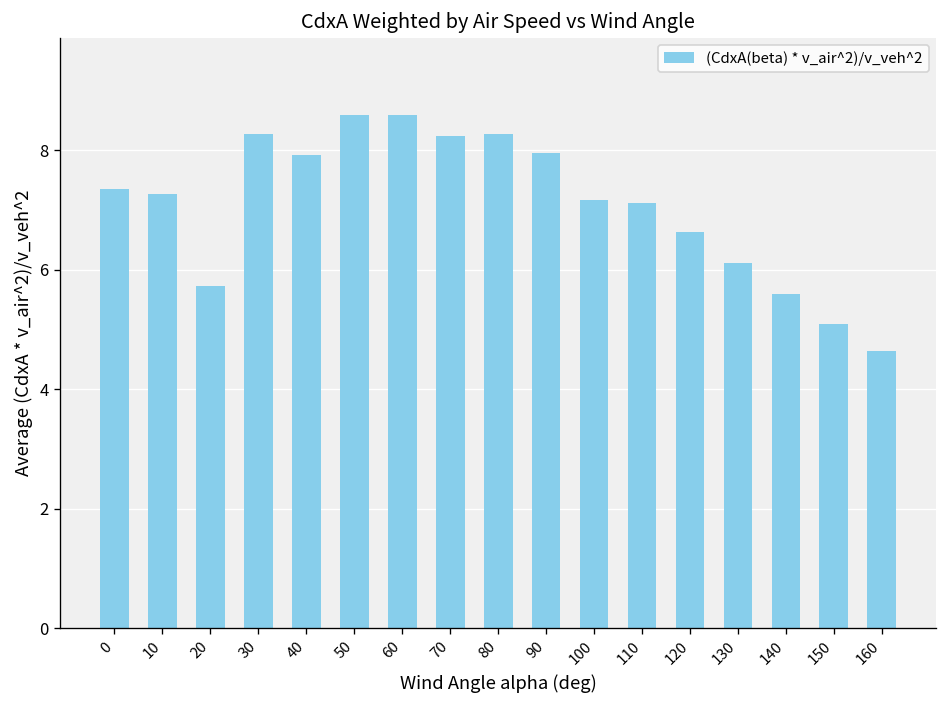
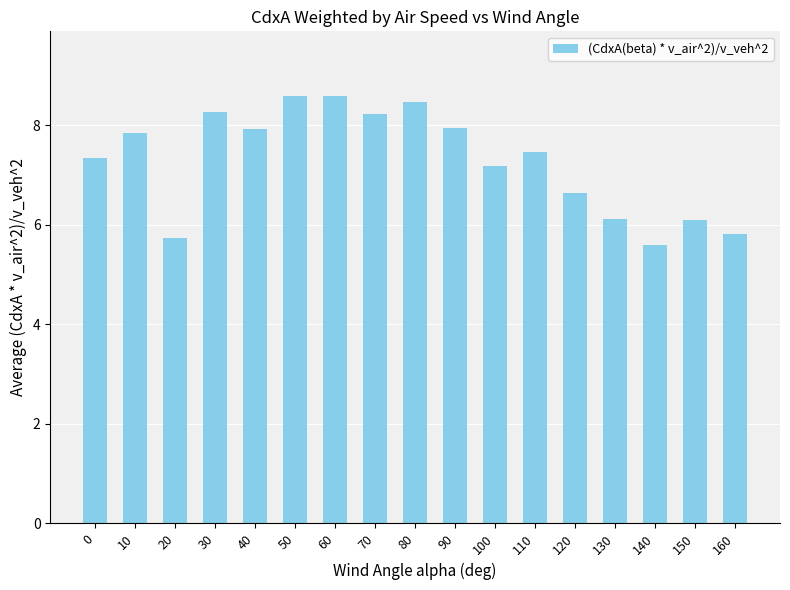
  {
    "0": 7.3,
-   "10": 7.3,
+   "10": 7.8,
    "20": 5.7,
    "30": 8.3,
    "40": 7.9,
    "50": 8.6,
    "60": 8.6,
    "70": 8.2,
-   "80": 8.3,
+   "80": 8.5,
    "90": 8.0,
    "100": 7.2,
-   "110": 7.1,
+   "110": 7.5,
    "120": 6.6,
    "130": 6.1,
    "140": 5.6,
-   "150": 5.1,
-   "160": 4.6
+   "150": 6.1,
+   "160": 5.8
  }
